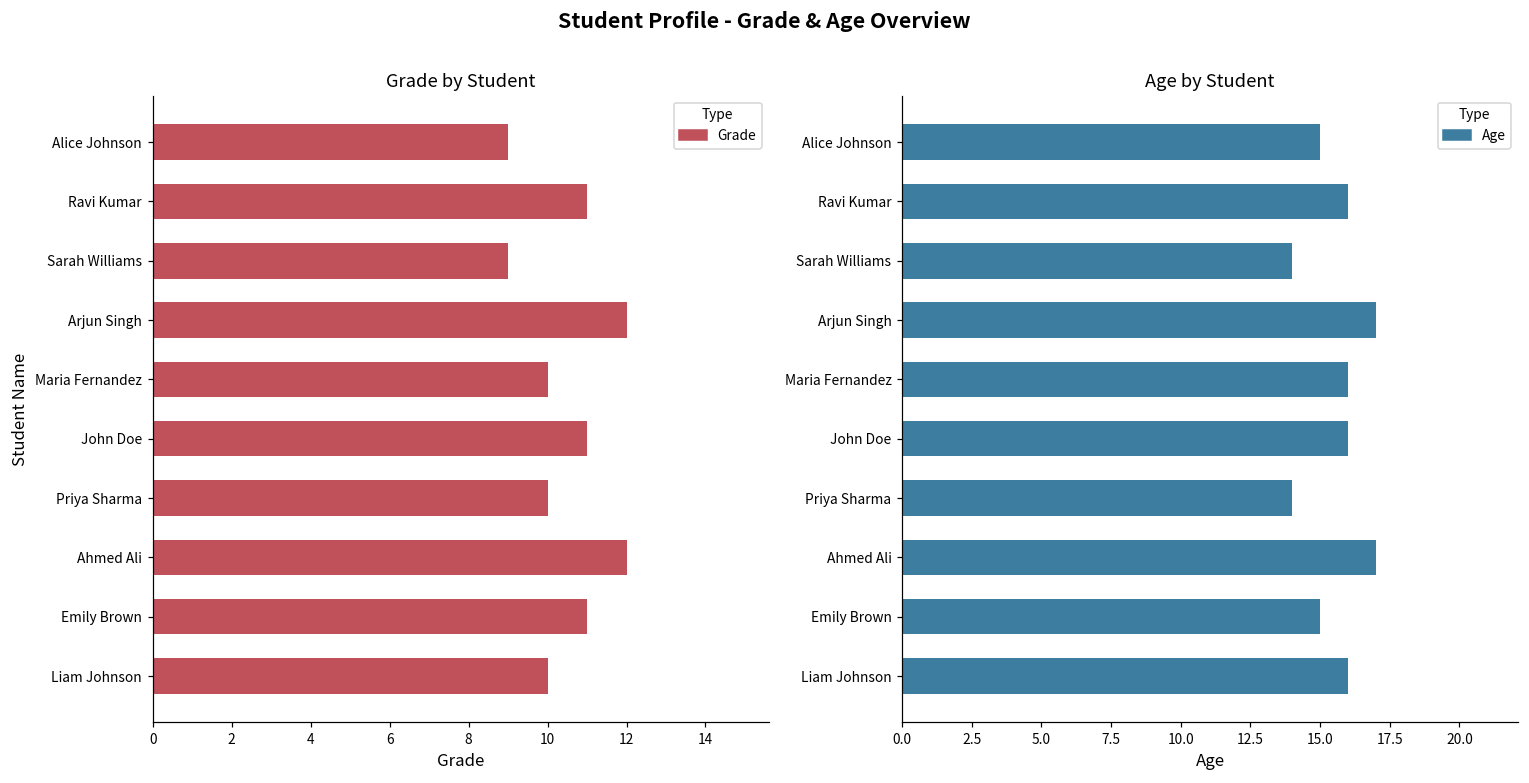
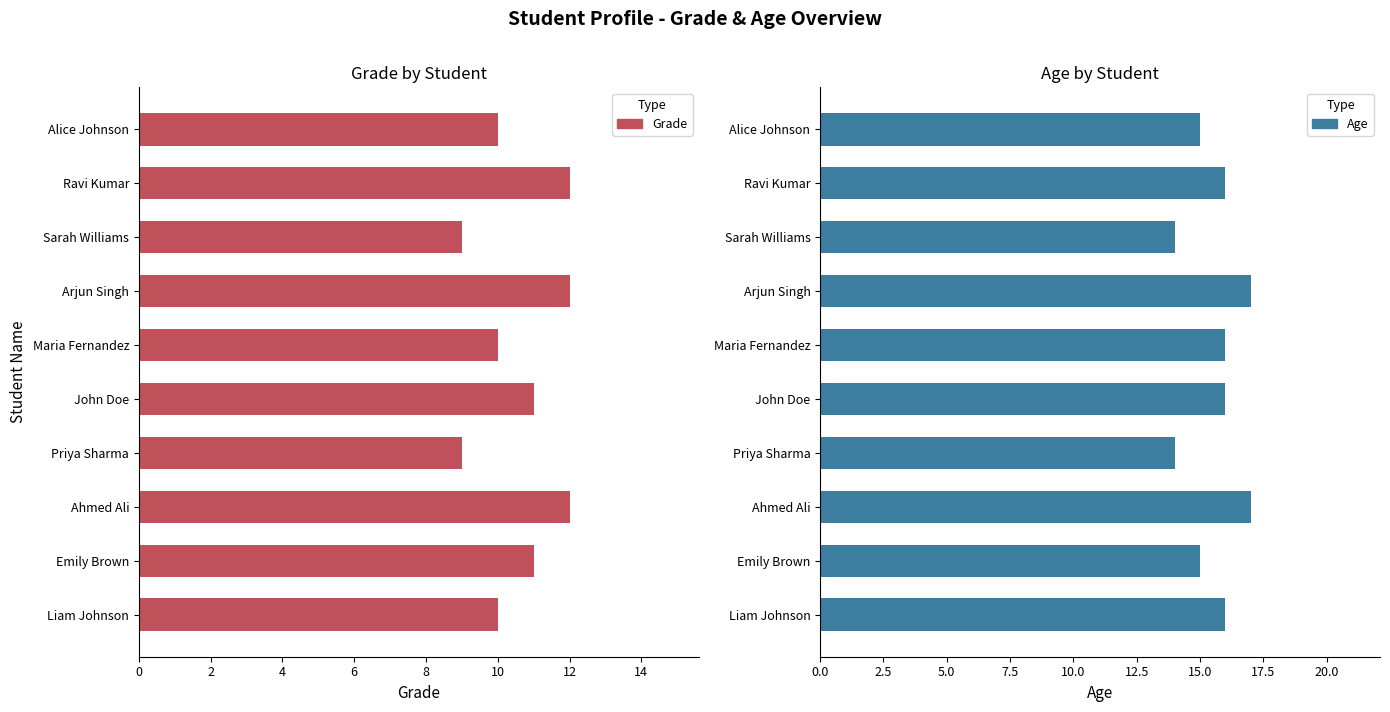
  {
    "Grade by Student": {
-     "Alice Johnson": 9,
-     "Ravi Kumar": 11,
+     "Alice Johnson": 10,
+     "Ravi Kumar": 12,
      "Sarah Williams": 9,
      "Arjun Singh": 12,
      "Maria Fernandez": 10,
      "John Doe": 11,
-     "Priya Sharma": 10,
+     "Priya Sharma": 9,
      "Ahmed Ali": 12,
      "Emily Brown": 11,
      "Liam Johnson": 10
    },
    "Age by Student": {
      "Alice Johnson": 15.0,
      "Ravi Kumar": 16.0,
      "Sarah Williams": 14.0,
      "Arjun Singh": 17.0,
      "Maria Fernandez": 16.0,
      "John Doe": 16.0,
      "Priya Sharma": 14.0,
      "Ahmed Ali": 17.0,
      "Emily Brown": 15.0,
      "Liam Johnson": 16.0
    }
  }
